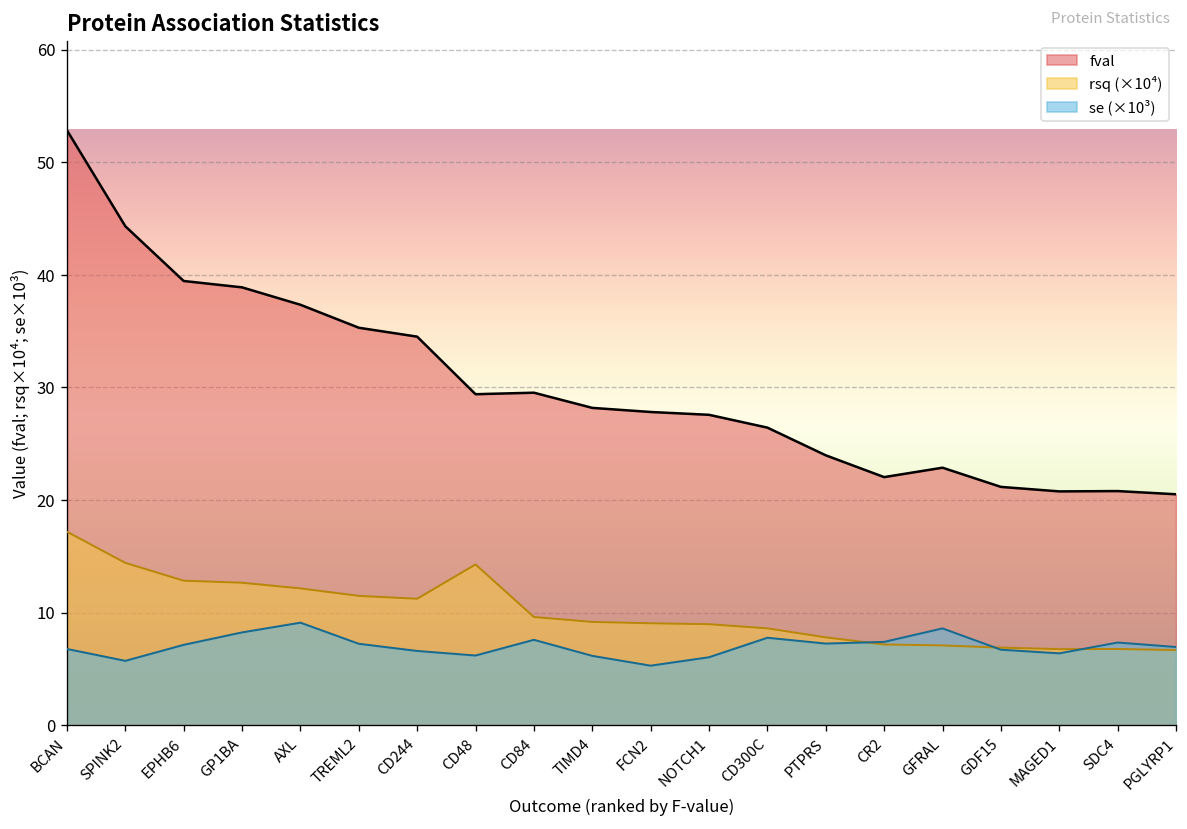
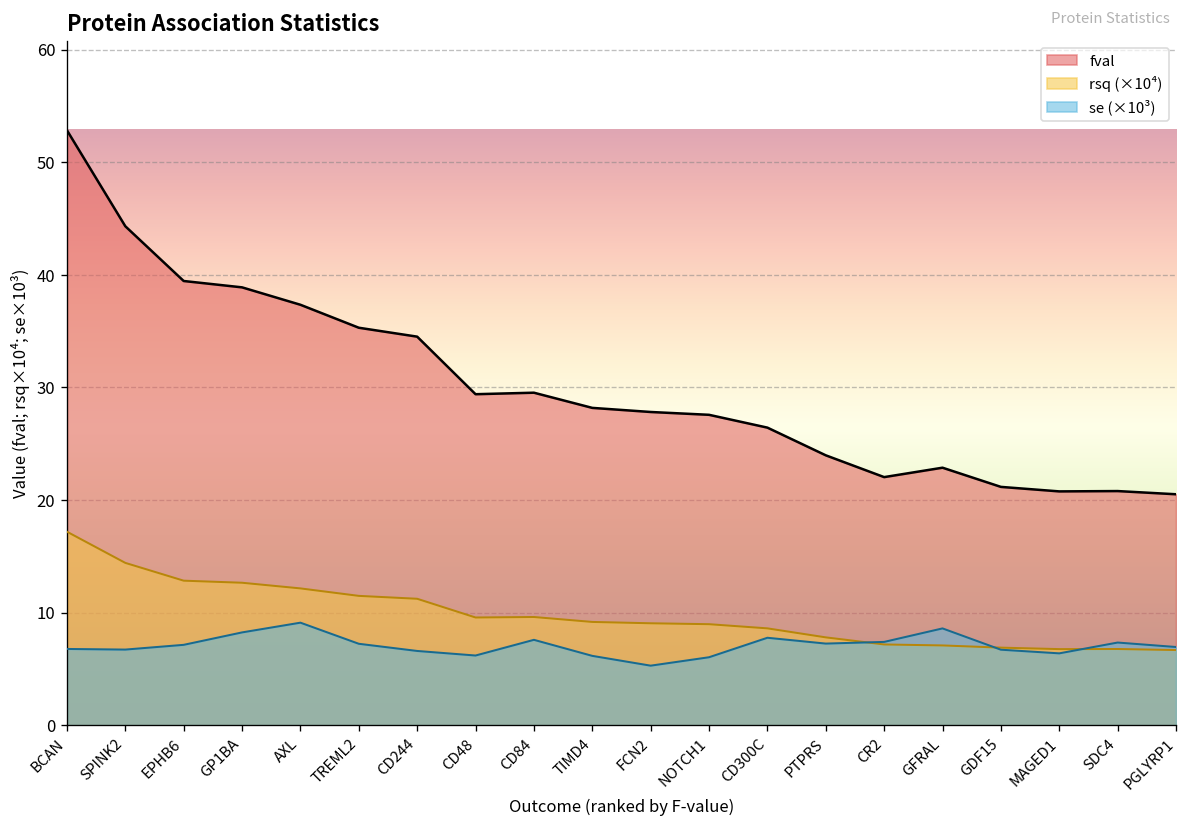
  {
    "fval": {
      "BCAN": 53,
      "SPINK2": 44,
      "EPHB6": 39,
      "GP1BA": 39,
      "AXL": 37,
      "TREML2": 35,
      "CD244": 35,
      "CD48": 29,
      "CD84": 30,
      "TIMD4": 28,
      "FCN2": 28,
      "NOTCH1": 28,
      "CD300C": 26,
      "PTPRS": 24,
      "CR2": 22,
      "GFRAL": 23,
      "GDF15": 21,
      "MAGED1": 21,
      "SDC4": 21,
      "PGLYRP1": 21
    },
    "rsq (×10⁴)": {
      "BCAN": 17,
      "SPINK2": 14,
      "EPHB6": 13,
      "GP1BA": 13,
      "AXL": 12,
      "TREML2": 11,
      "CD244": 11,
-     "CD48": 14,
+     "CD48": 10,
      "CD84": 10,
      "TIMD4": 9,
      "FCN2": 9,
      "NOTCH1": 9,
      "CD300C": 9,
      "PTPRS": 8,
      "GFRAL": 7,
      "MAGED1": 7,
      "SDC4": 7,
      "PGLYRP1": 7
    },
    "se (×10³)": {
      "BCAN": 7,
-     "SPINK2": 6,
+     "SPINK2": 7,
      "EPHB6": 7,
      "GP1BA": 8,
      "AXL": 9,
      "TREML2": 7,
      "CD244": 7,
      "CD48": 6,
      "CD84": 8,
      "TIMD4": 6,
      "FCN2": 5,
      "NOTCH1": 6,
      "CD300C": 8,
      "PTPRS": 7,
      "GFRAL": 9,
      "MAGED1": 6,
      "SDC4": 7,
      "PGLYRP1": 7
    }
  }
